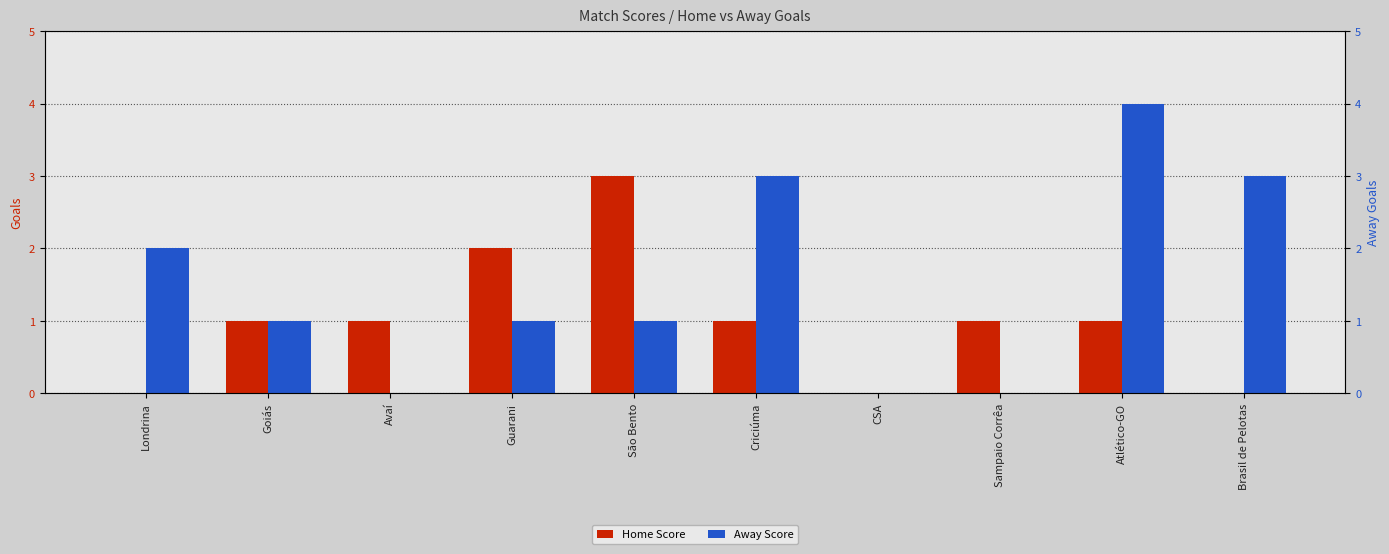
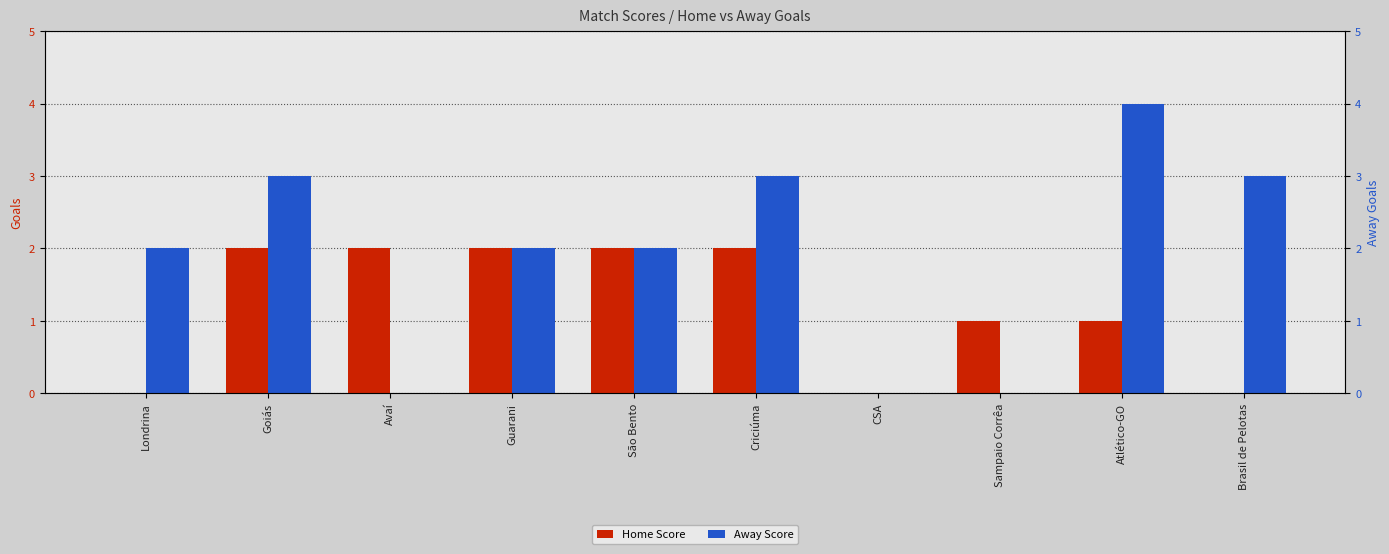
  {
    "Home Score": {
      "Londrina": 0,
-     "Goiás": 1,
-     "Avaí": 1,
+     "Goiás": 2,
+     "Avaí": 2,
      "Guarani": 2,
-     "São Bento": 3,
-     "Criciúma": 1,
+     "São Bento": 2,
+     "Criciúma": 2,
      "CSA": 0,
      "Sampaio Corrêa": 1,
      "Atlético-GO": 1,
      "Brasil de Pelotas": 0
    },
    "Away Score": {
      "Londrina": 2,
-     "Goiás": 1,
+     "Goiás": 3,
      "Avaí": 0,
-     "Guarani": 1,
-     "São Bento": 1,
+     "Guarani": 2,
+     "São Bento": 2,
      "Criciúma": 3,
      "CSA": 0,
      "Sampaio Corrêa": 0,
      "Atlético-GO": 4,
      "Brasil de Pelotas": 3
    }
  }
